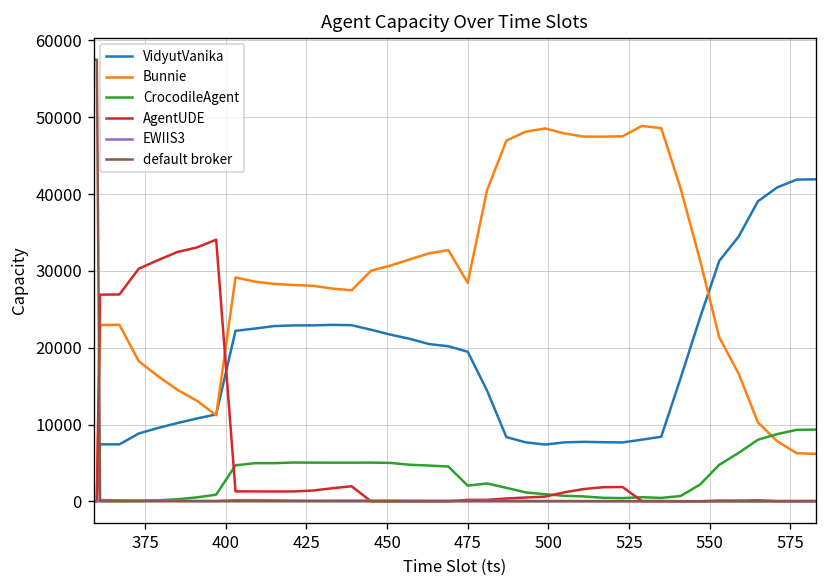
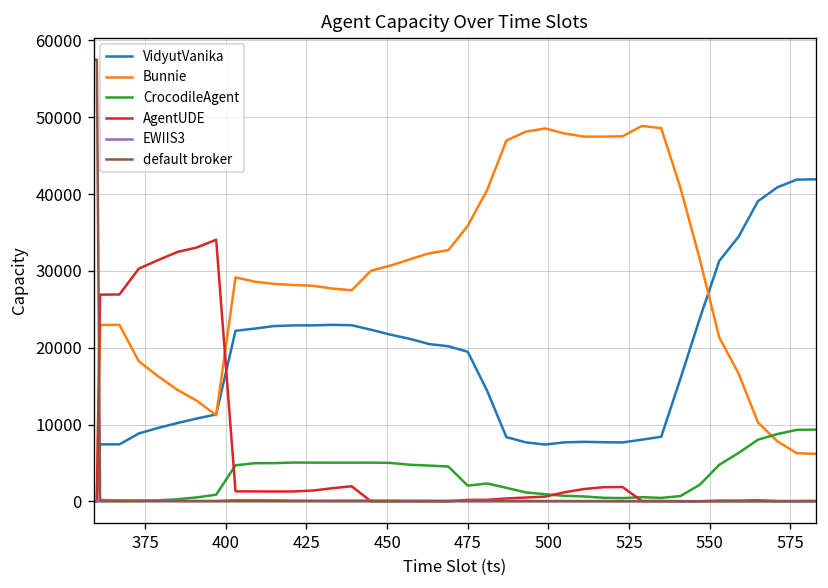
  {
    "VidyutVanika": {
      "475": 19000
    },
    "Bunnie": {
-     "475": 28000
+     "475": 36000
    },
    "CrocodileAgent": {
      "475": 2000
    }
  }
